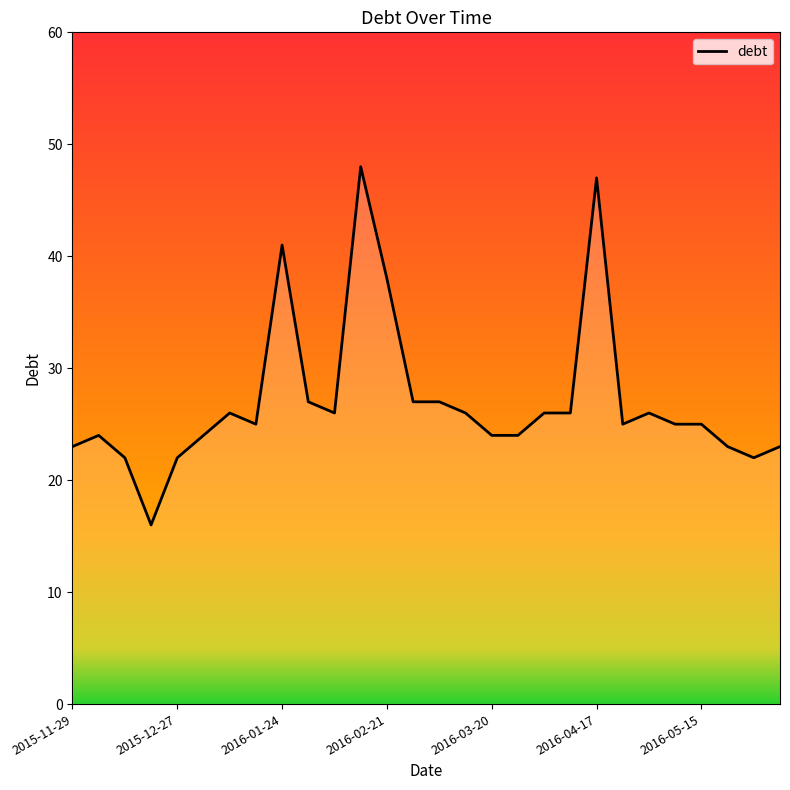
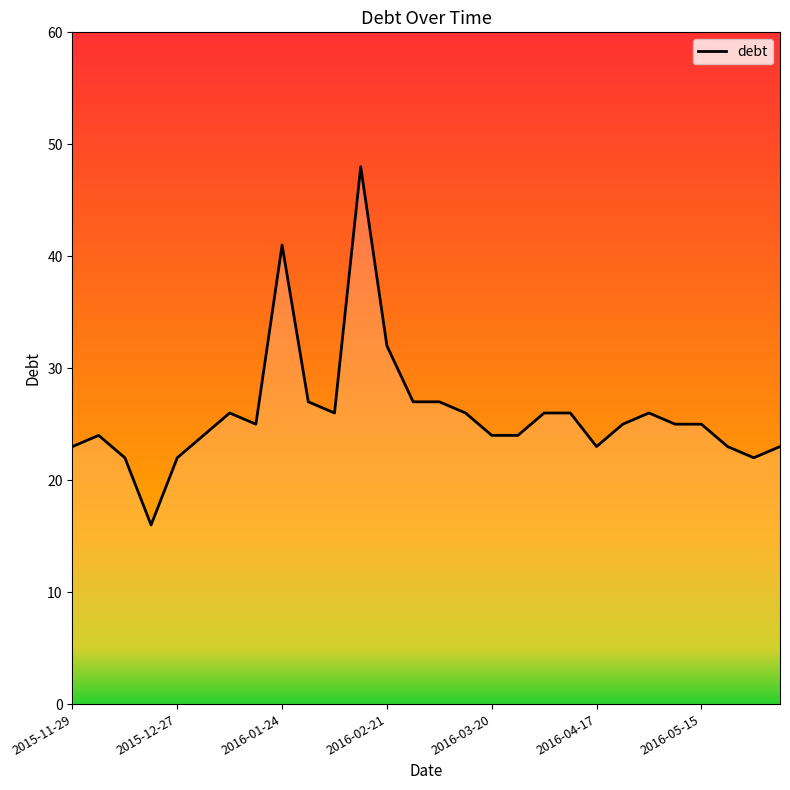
  {
    "2015-11-29": 23,
    "2015-12-27": 22,
    "2016-01-24": 41,
-   "2016-02-21": 38,
+   "2016-02-21": 32,
    "2016-03-20": 24,
-   "2016-04-17": 47,
+   "2016-04-17": 23,
    "2016-05-15": 25
  }
